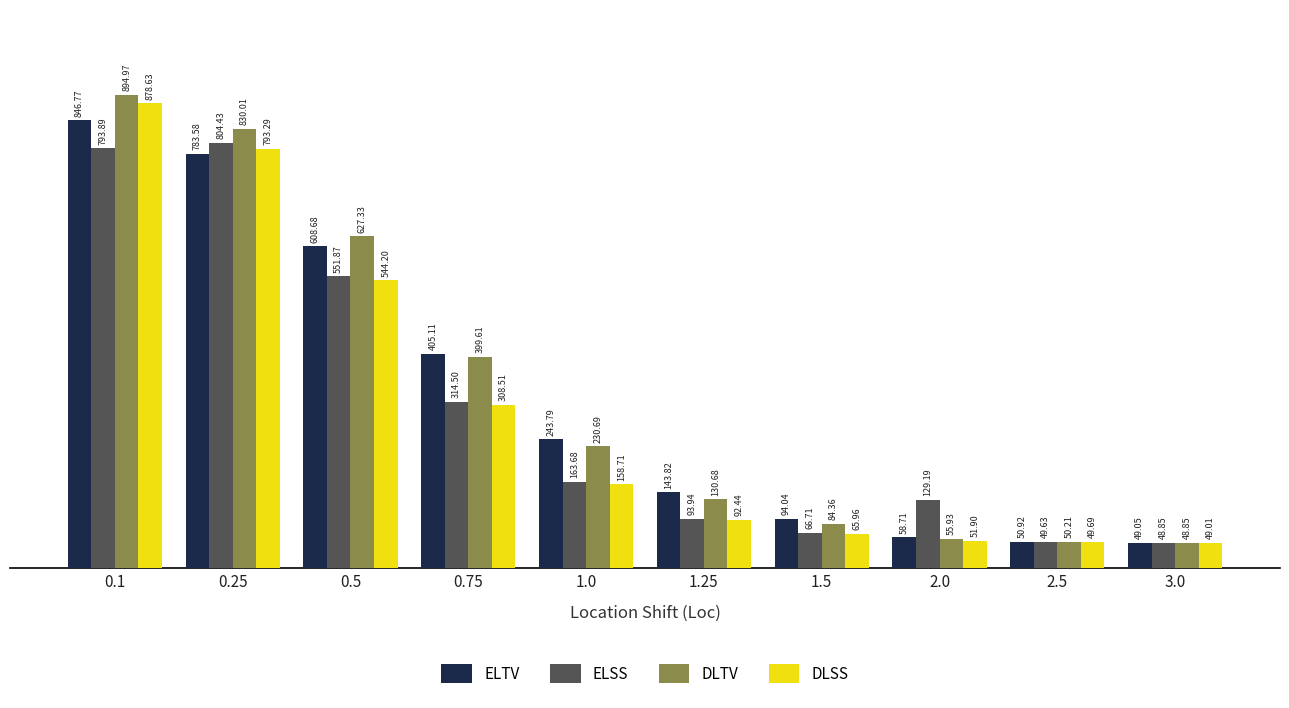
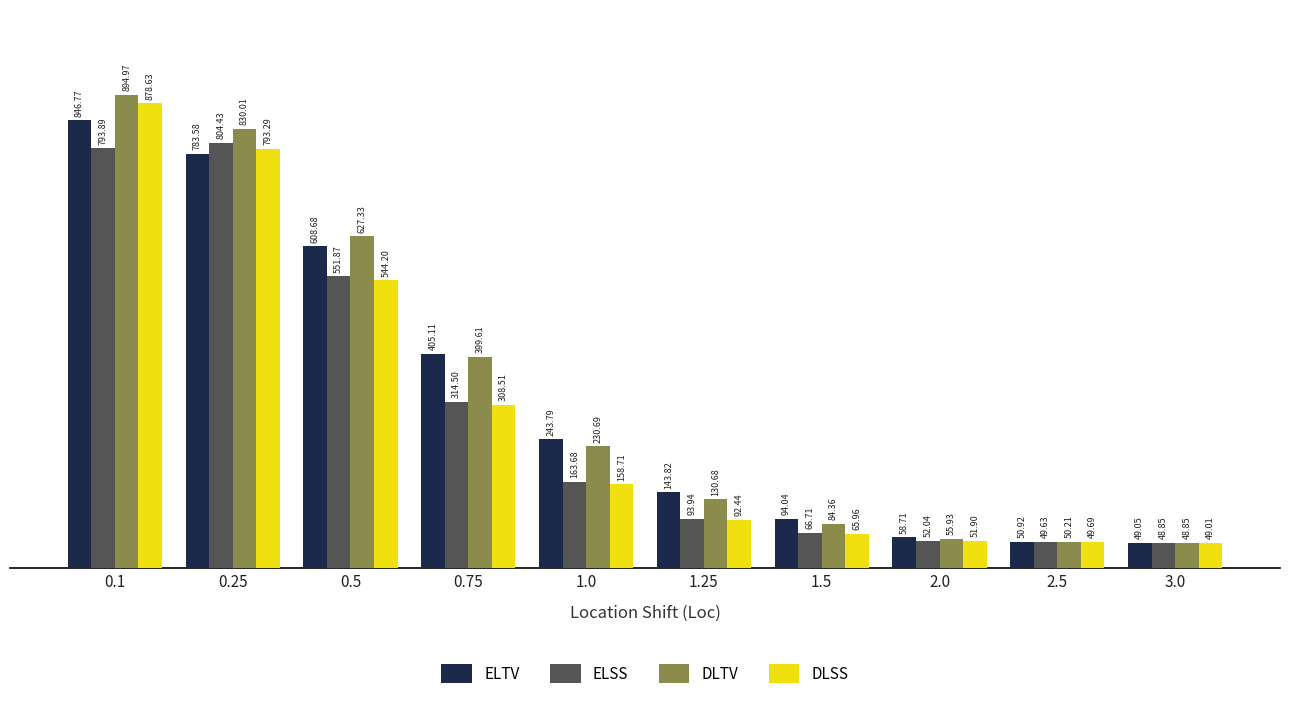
  {
    "ELTV": {
      "0.1": 846.77,
      "0.25": 783.58,
      "0.5": 608.68,
      "0.75": 405.11,
      "1.0": 243.79,
      "1.25": 143.82,
      "1.5": 94.04,
      "2.0": 58.71,
      "2.5": 50.92,
      "3.0": 49.05
    },
    "ELSS": {
      "0.1": 793.89,
      "0.25": 804.43,
      "0.5": 551.87,
      "0.75": 314.50,
      "1.0": 163.68,
      "1.25": 93.94,
      "1.5": 66.71,
-     "2.0": 129.19,
+     "2.0": 52.04,
      "2.5": 49.63,
      "3.0": 48.85
    },
    "DLTV": {
      "0.1": 894.97,
      "0.25": 830.01,
      "0.5": 627.33,
      "0.75": 399.61,
      "1.0": 230.69,
      "1.25": 130.68,
      "1.5": 84.36,
      "2.0": 55.93,
      "2.5": 50.21,
      "3.0": 48.85
    },
    "DLSS": {
      "0.1": 878.63,
      "0.25": 793.29,
      "0.5": 544.20,
      "0.75": 308.51,
      "1.0": 158.71,
      "1.25": 92.44,
      "1.5": 65.96,
      "2.0": 51.90,
      "2.5": 49.69,
      "3.0": 49.01
    }
  }
